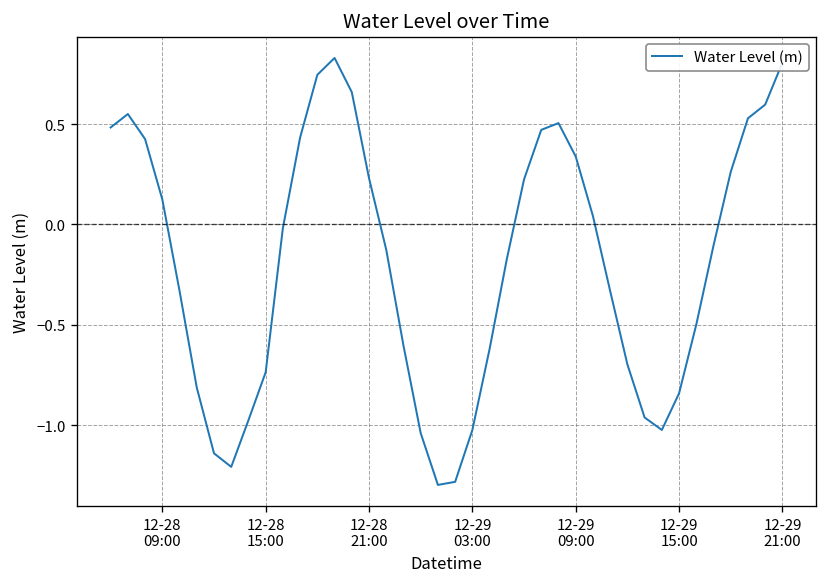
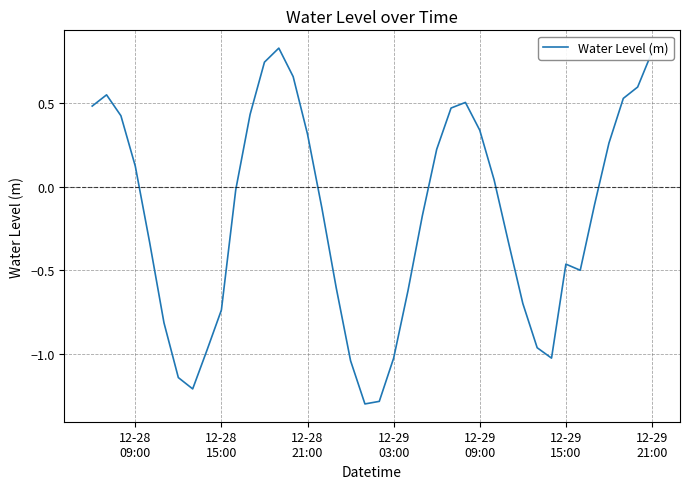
  {
    "12-28 09:00": 0.12,
    "12-28 15:00": -0.74,
-   "12-28 21:00": 0.23,
+   "12-28 21:00": 0.32,
    "12-29 03:00": -1.02,
    "12-29 09:00": 0.34,
-   "12-29 15:00": -0.84
+   "12-29 15:00": -0.46
  }
